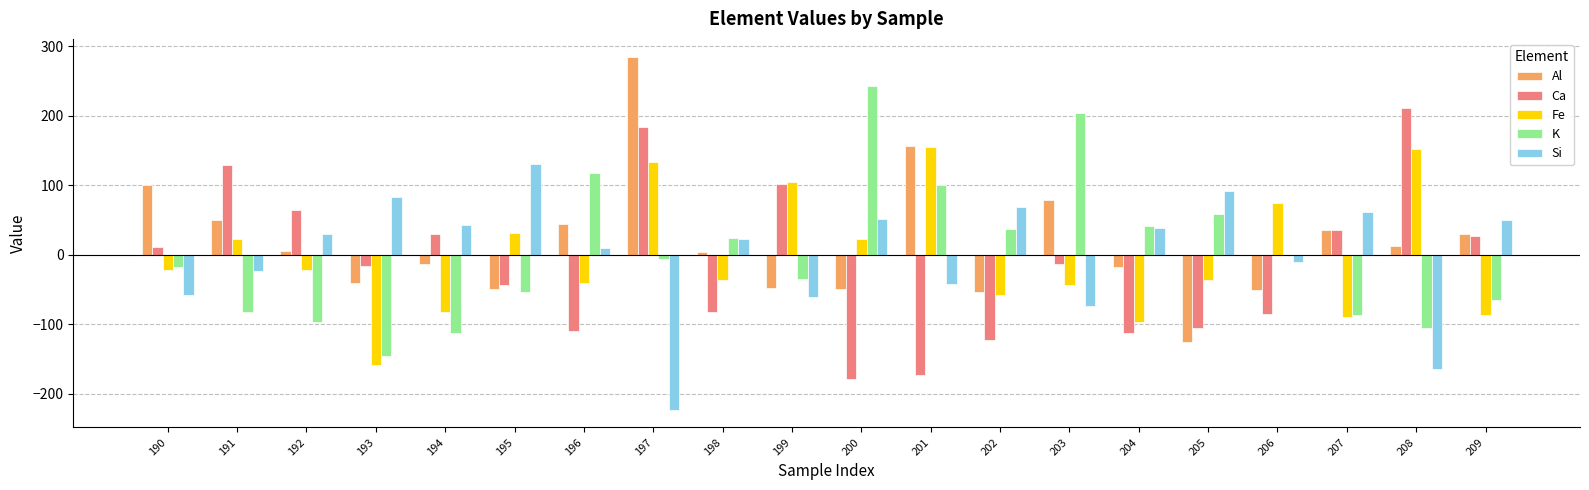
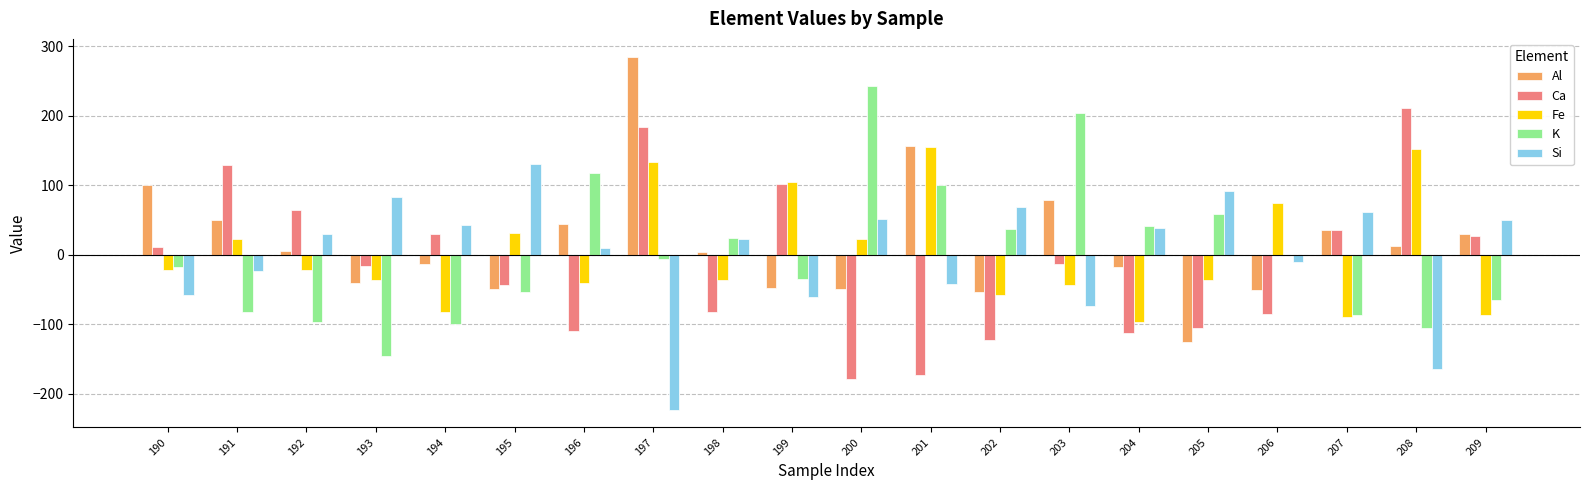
  {
    "Fe": {
      "190": -20,
      "191": 20,
      "192": -20,
-     "193": -160,
+     "193": -40,
      "194": -80,
      "195": 30,
      "196": -40,
      "197": 130,
      "198": -40,
      "199": 110,
      "200": 20,
      "201": 160,
      "202": -60,
      "203": -40,
      "204": -100,
      "205": -40,
      "206": 80,
      "207": -90,
      "208": 150,
      "209": -90
    },
    "K": {
      "190": -20,
      "191": -80,
      "192": -100,
      "193": -150,
-     "194": -110,
+     "194": -100,
      "195": -50,
      "196": 120,
      "197": -10,
      "198": 20,
      "199": -40,
      "200": 240,
      "201": 100,
      "202": 40,
      "203": 200,
      "204": 40,
      "205": 60,
      "206": 0,
      "207": -90,
      "208": -110,
      "209": -70
    },
    "Si": {
      "190": -60,
      "191": -20,
      "192": 30,
      "193": 80,
      "194": 40,
      "195": 130,
      "196": 10,
      "197": -220,
      "198": 20,
      "199": -60,
      "200": 50,
      "201": -40,
      "202": 70,
      "203": -70,
      "204": 40,
      "205": 90,
      "206": -10,
      "207": 60,
      "208": -170,
      "209": 50
    }
  }
